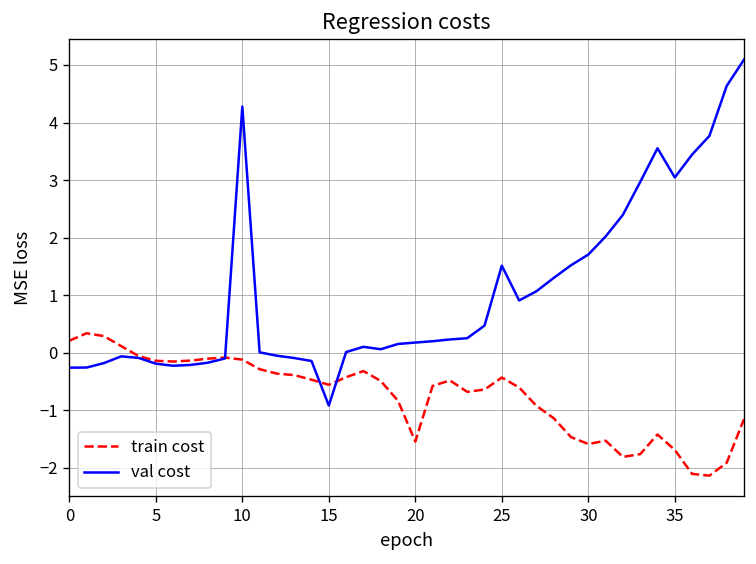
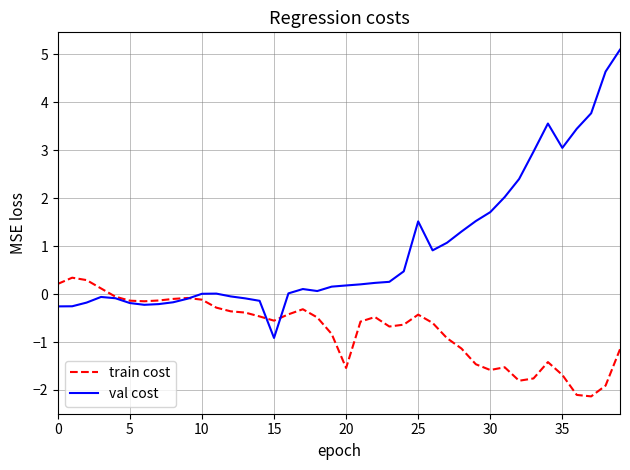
  {
    "train cost": {
      "0": 0.2,
      "10": -0.1,
      "15": -0.6,
      "20": -1.5,
      "25": -0.4,
      "30": -1.6,
      "35": -1.7
    },
    "val cost": {
      "0": -0.3,
-     "10": 4.3,
+     "10": 0.0,
      "15": -0.9,
      "20": 0.2,
      "25": 1.5,
      "30": 1.7,
      "35": 3.0
    }
  }
